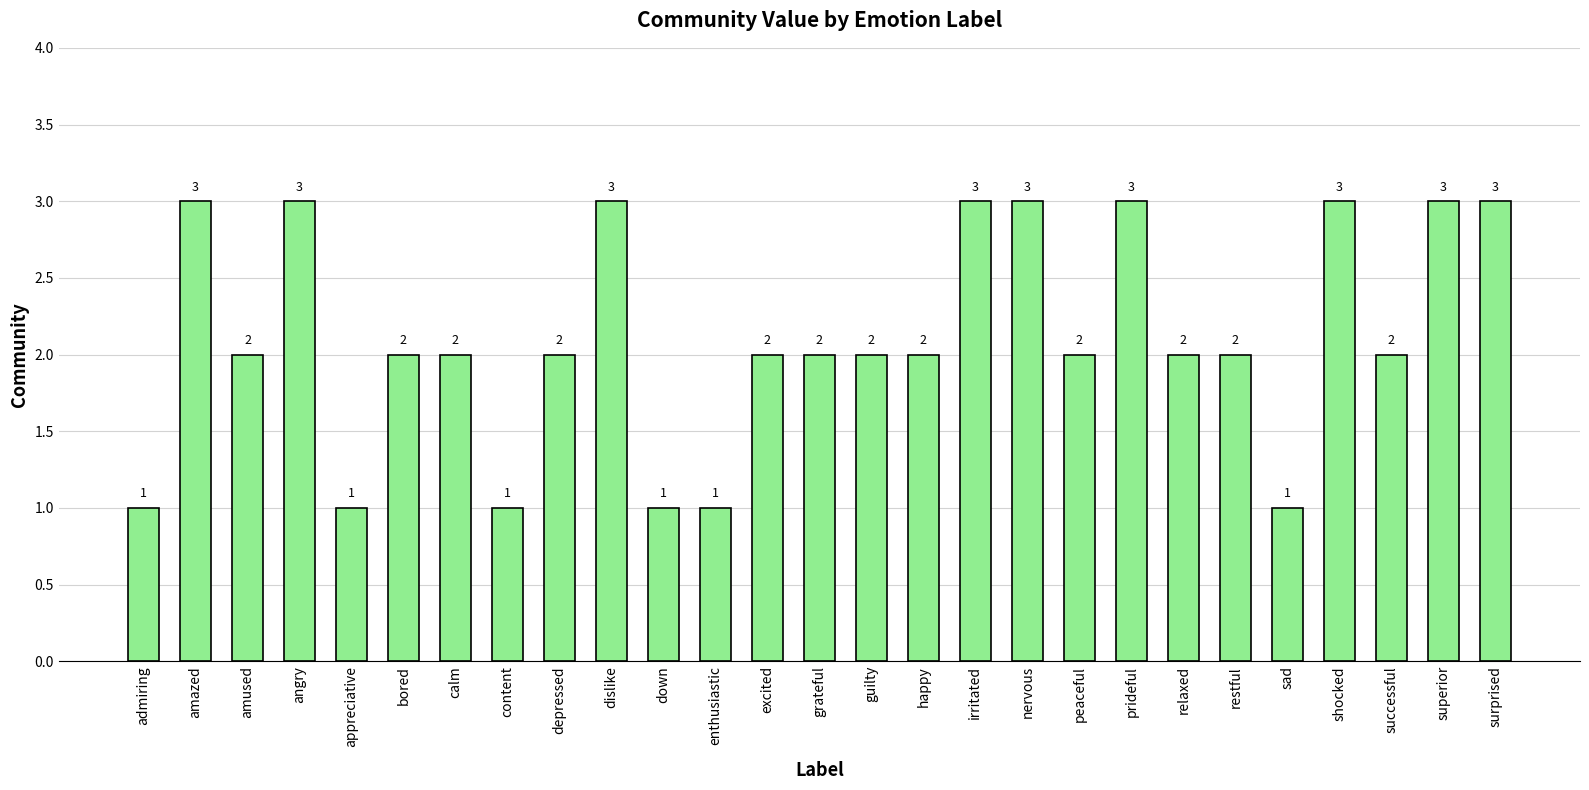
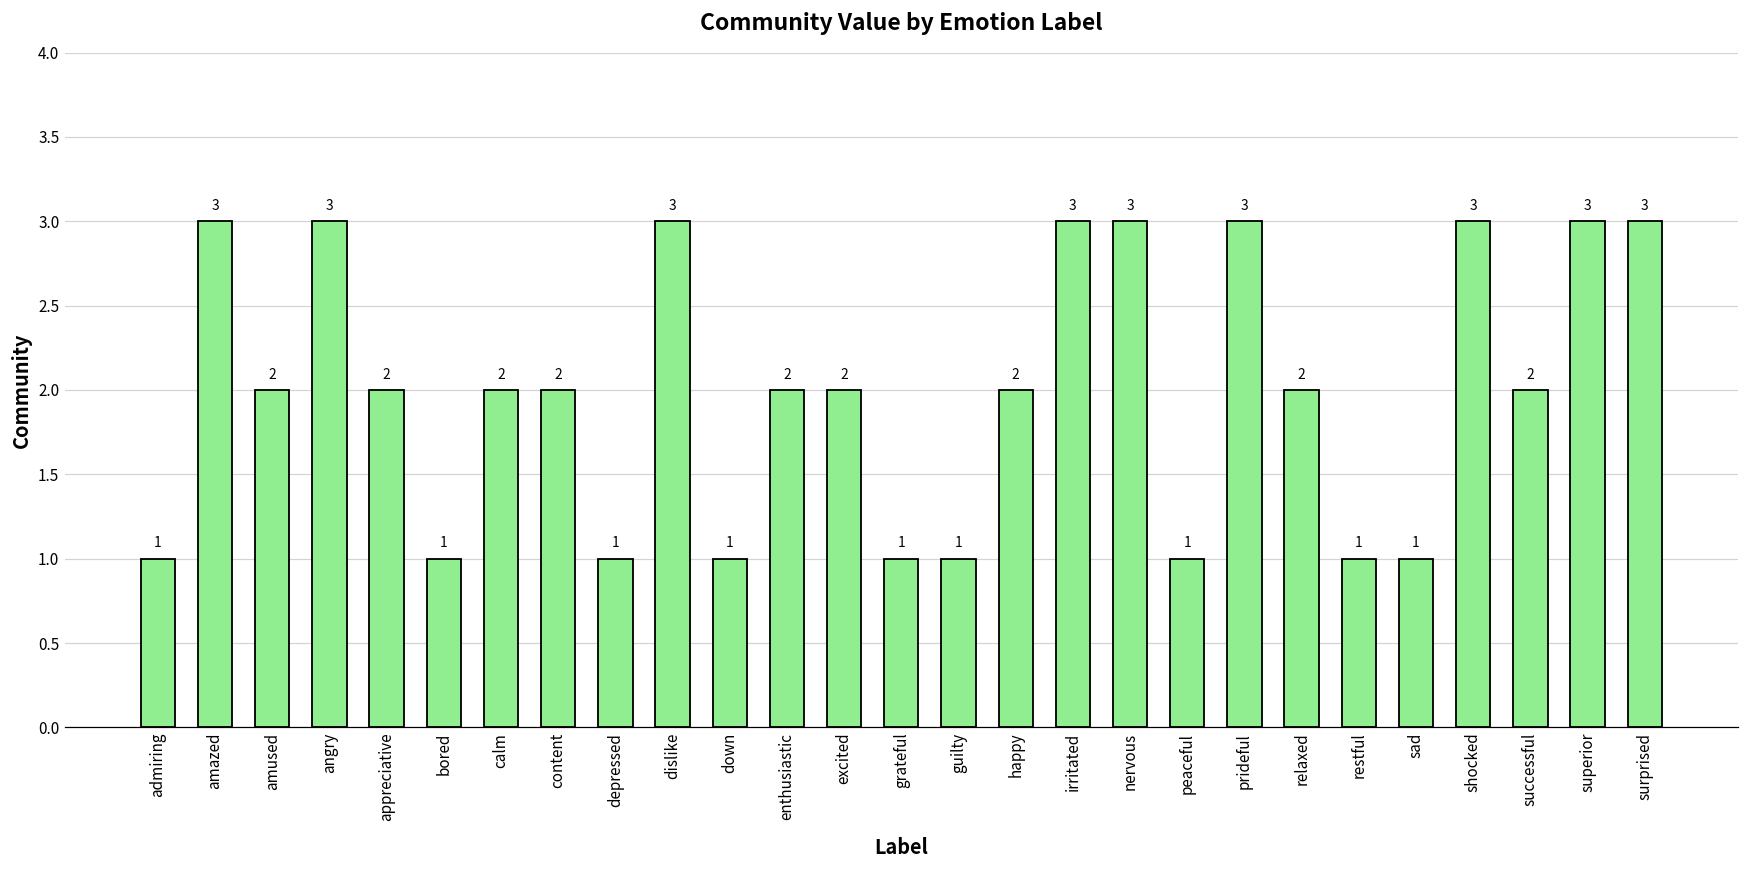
  {
    "admiring": 1,
    "amazed": 3,
    "amused": 2,
    "angry": 3,
-   "appreciative": 1,
-   "bored": 2,
+   "appreciative": 2,
+   "bored": 1,
    "calm": 2,
-   "content": 1,
-   "depressed": 2,
+   "content": 2,
+   "depressed": 1,
    "dislike": 3,
    "down": 1,
-   "enthusiastic": 1,
+   "enthusiastic": 2,
    "excited": 2,
-   "grateful": 2,
-   "guilty": 2,
+   "grateful": 1,
+   "guilty": 1,
    "happy": 2,
    "irritated": 3,
    "nervous": 3,
-   "peaceful": 2,
+   "peaceful": 1,
    "prideful": 3,
    "relaxed": 2,
-   "restful": 2,
+   "restful": 1,
    "sad": 1,
    "shocked": 3,
    "successful": 2,
    "superior": 3,
    "surprised": 3
  }
